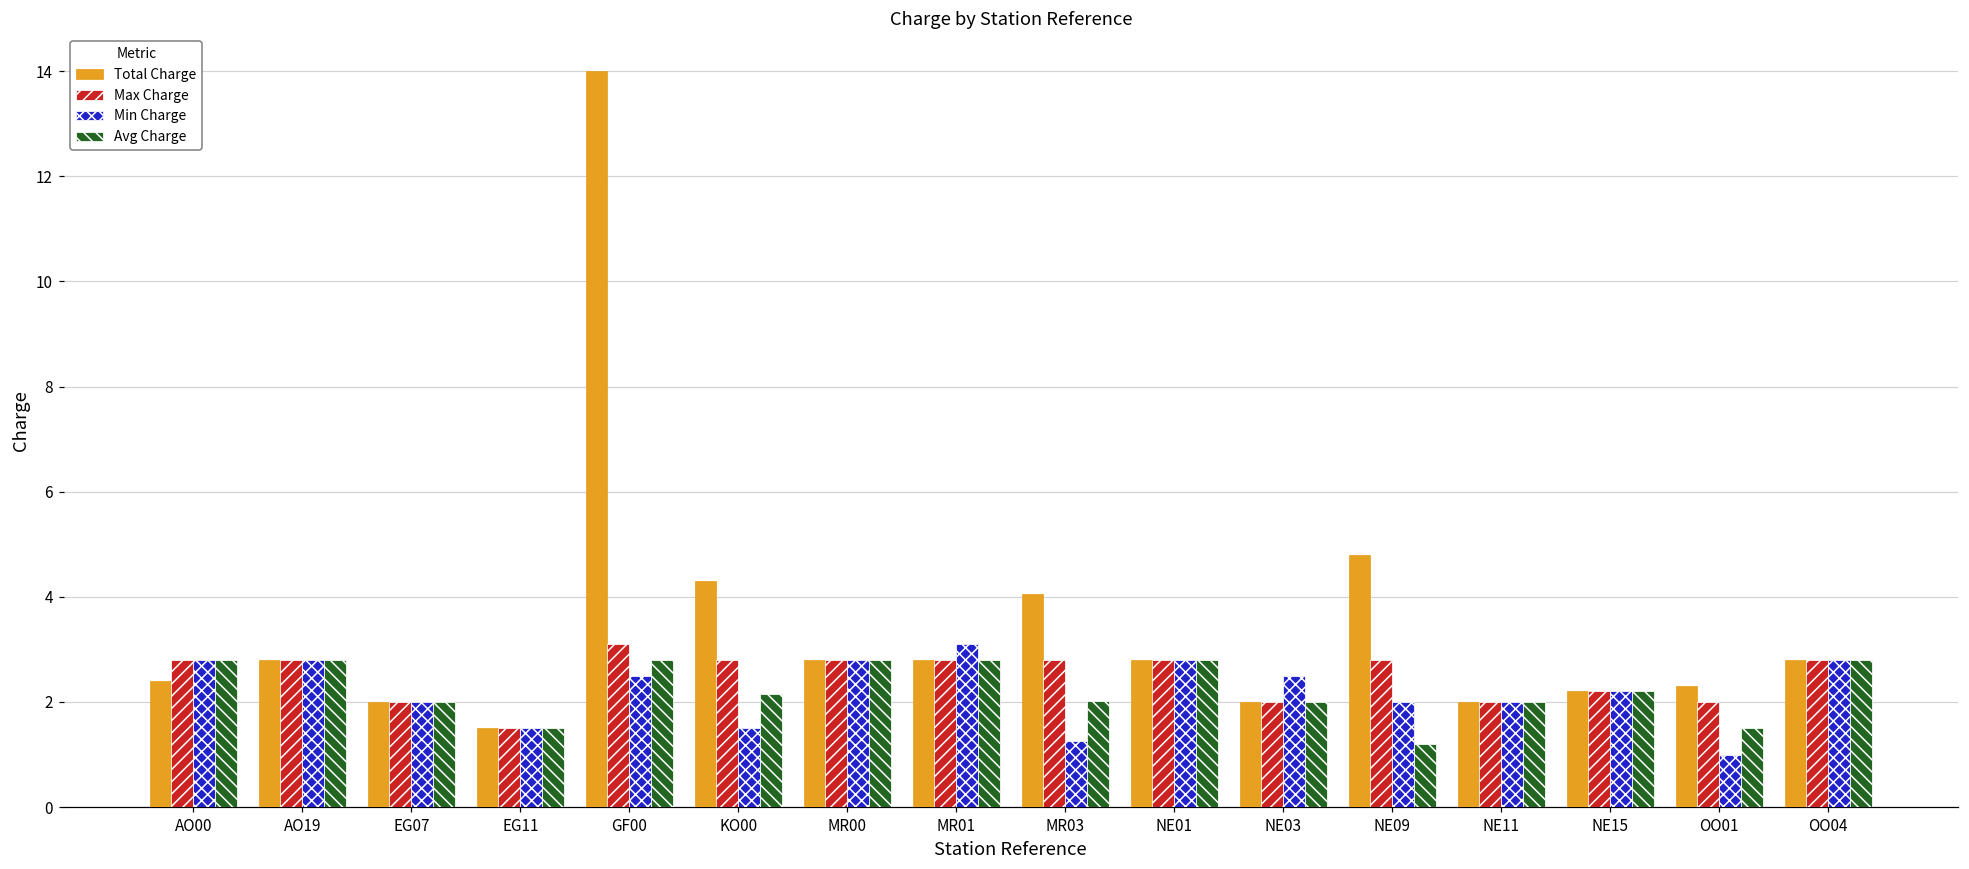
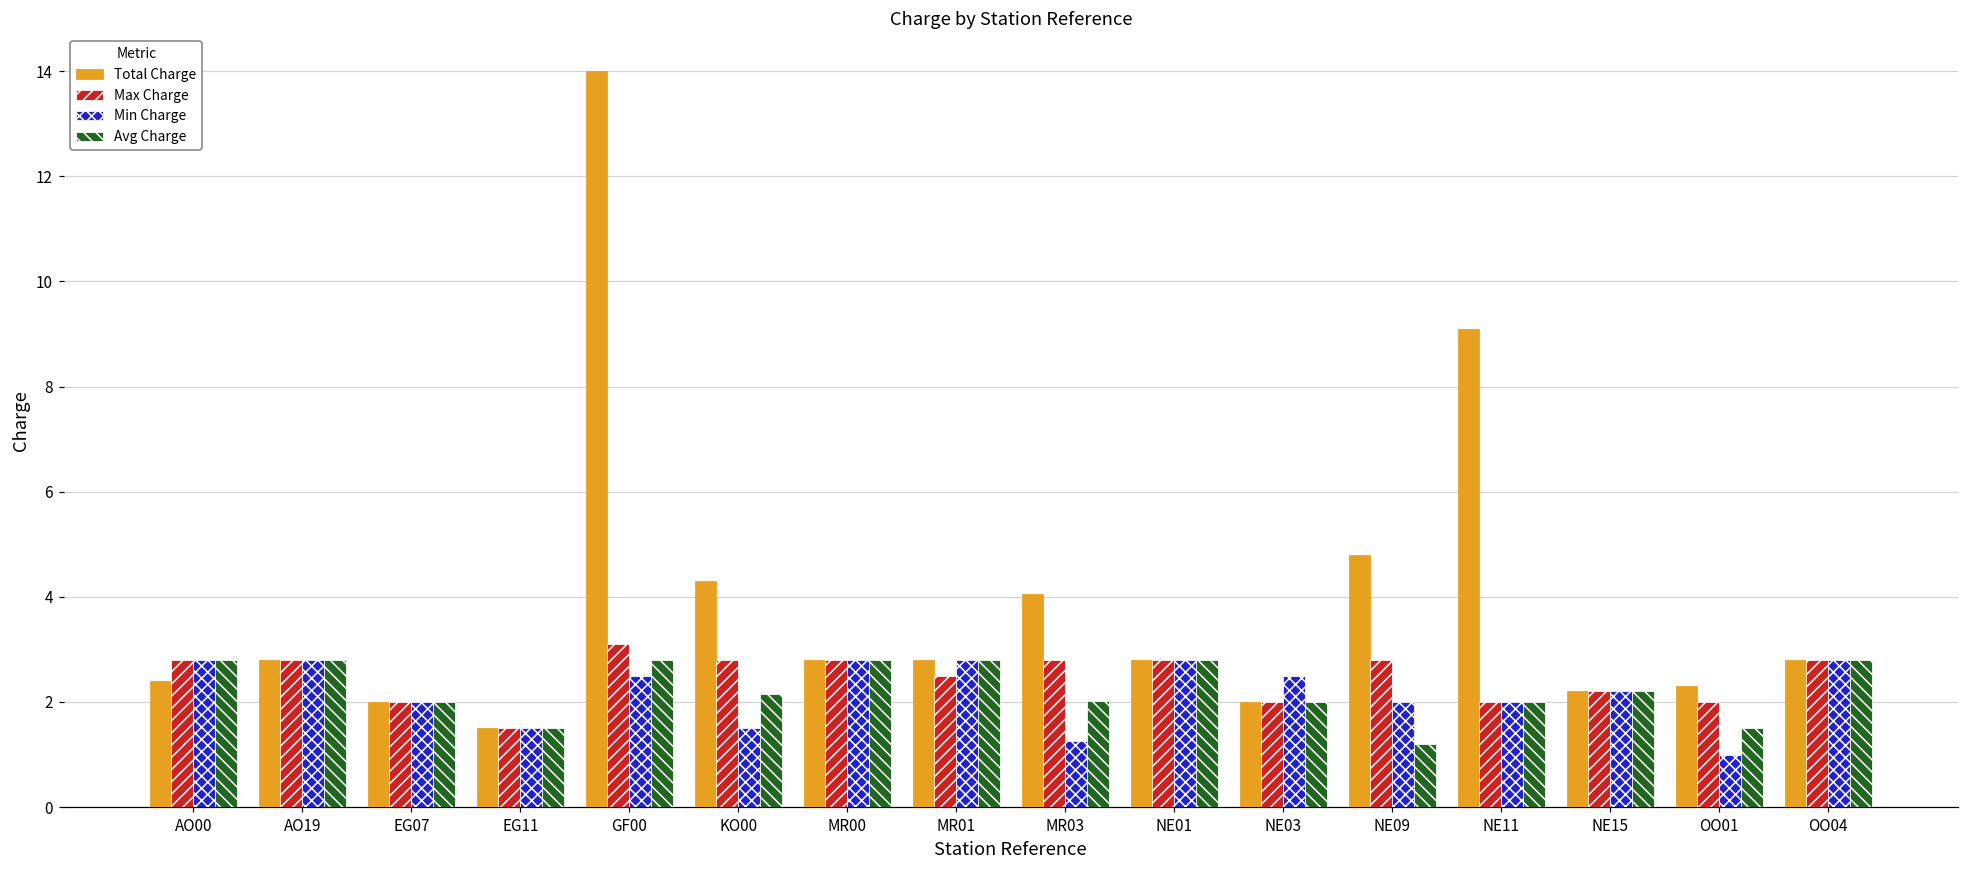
  {
    "Total Charge": {
      "AO00": 2.4,
      "AO19": 2.8,
      "EG07": 2.0,
      "EG11": 1.5,
      "GF00": 14.0,
      "KO00": 4.3,
      "MR00": 2.8,
      "MR01": 2.8,
      "MR03": 4.1,
      "NE01": 2.8,
      "NE03": 2.0,
      "NE09": 4.8,
-     "NE11": 2.0,
+     "NE11": 9.1,
      "NE15": 2.2,
      "OO01": 2.3,
      "OO04": 2.8
    },
    "Max Charge": {
      "AO00": 2.8,
      "AO19": 2.8,
      "EG07": 2.0,
      "EG11": 1.5,
      "GF00": 3.1,
      "KO00": 2.8,
      "MR00": 2.8,
-     "MR01": 2.8,
+     "MR01": 2.5,
      "MR03": 2.8,
      "NE01": 2.8,
      "NE03": 2.0,
      "NE09": 2.8,
      "NE11": 2.0,
      "NE15": 2.2,
      "OO01": 2.0,
      "OO04": 2.8
    },
    "Min Charge": {
      "AO00": 2.8,
      "AO19": 2.8,
      "EG07": 2.0,
      "EG11": 1.5,
      "GF00": 2.5,
      "KO00": 1.5,
      "MR00": 2.8,
-     "MR01": 3.1,
+     "MR01": 2.8,
      "MR03": 1.3,
      "NE01": 2.8,
      "NE03": 2.5,
      "NE09": 2.0,
      "NE11": 2.0,
      "NE15": 2.2,
      "OO01": 1.0,
      "OO04": 2.8
    },
    "Avg Charge": {
      "AO00": 2.8,
      "AO19": 2.8,
      "EG07": 2.0,
      "EG11": 1.5,
      "GF00": 2.8,
      "KO00": 2.2,
      "MR00": 2.8,
      "MR01": 2.8,
      "MR03": 2.0,
      "NE01": 2.8,
      "NE03": 2.0,
      "NE09": 1.2,
      "NE11": 2.0,
      "NE15": 2.2,
      "OO01": 1.5,
      "OO04": 2.8
    }
  }
